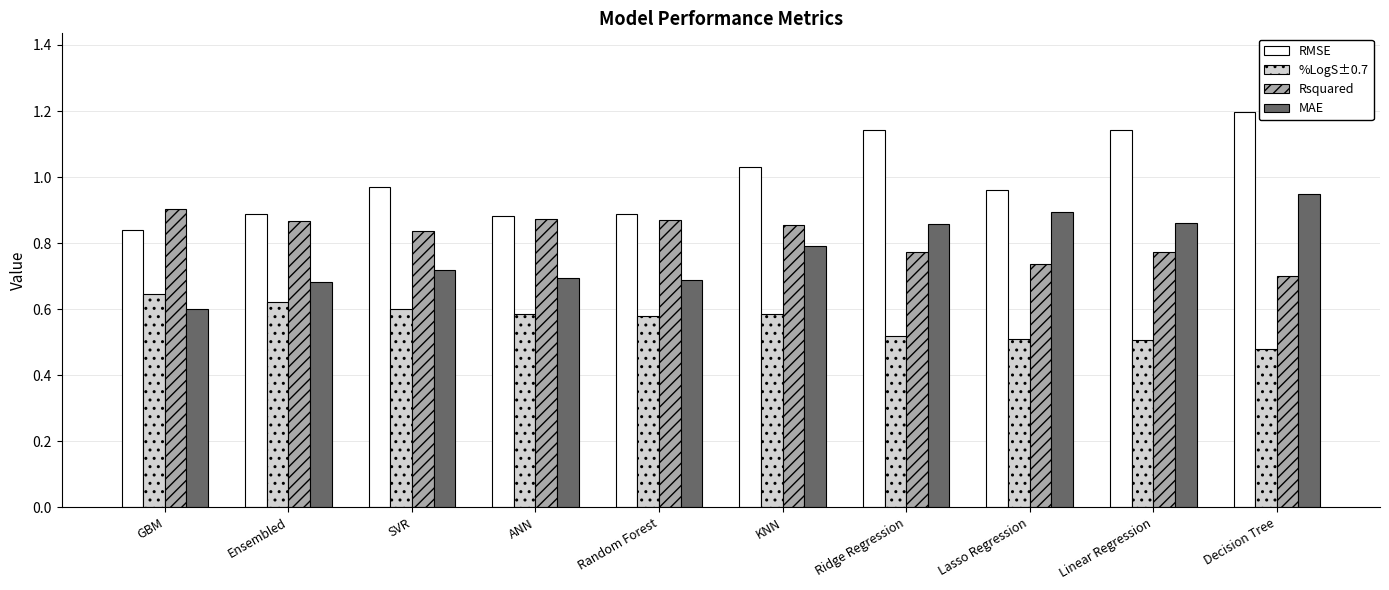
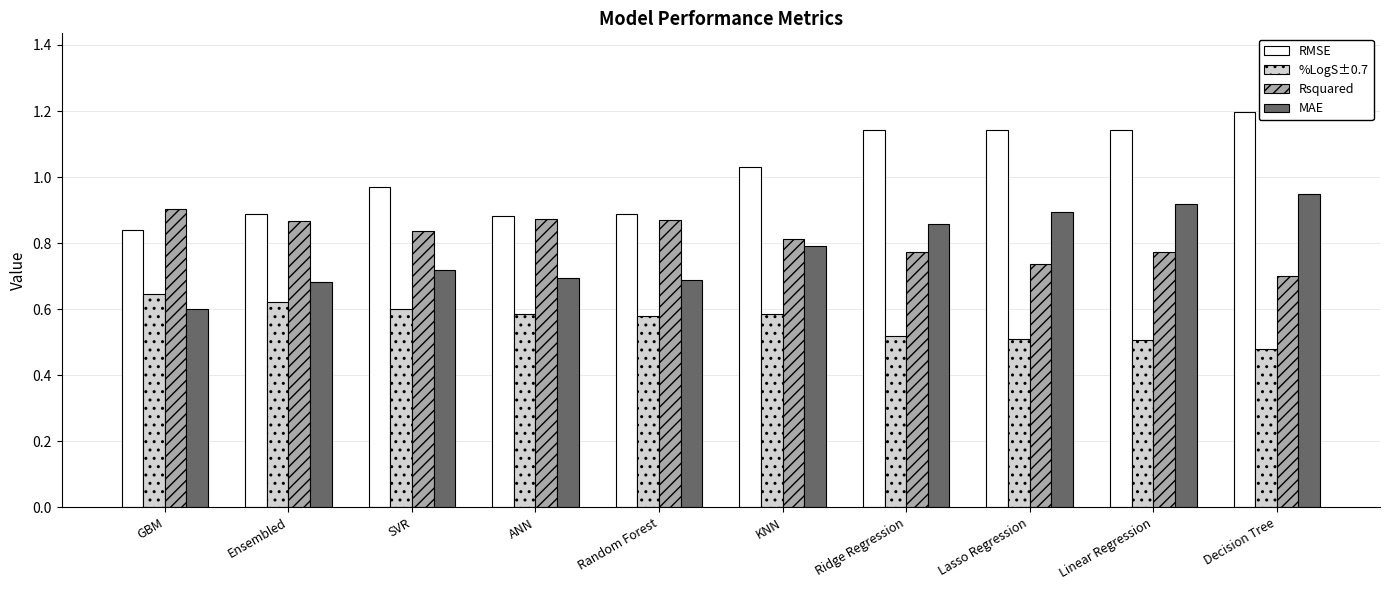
  {
    "RMSE": {
      "GBM": 0.84,
      "Ensembled": 0.89,
      "SVR": 0.97,
      "ANN": 0.88,
      "Random Forest": 0.89,
      "KNN": 1.03,
      "Ridge Regression": 1.14,
-     "Lasso Regression": 0.96,
+     "Lasso Regression": 1.14,
      "Linear Regression": 1.14,
      "Decision Tree": 1.20
    },
    "%LogS±0.7": {
      "GBM": 0.65,
      "Ensembled": 0.62,
      "SVR": 0.60,
      "ANN": 0.59,
      "Random Forest": 0.58,
      "KNN": 0.58,
      "Ridge Regression": 0.52,
      "Lasso Regression": 0.51,
      "Linear Regression": 0.51,
      "Decision Tree": 0.48
    },
    "Rsquared": {
      "GBM": 0.90,
      "Ensembled": 0.87,
      "SVR": 0.84,
      "ANN": 0.87,
      "Random Forest": 0.87,
-     "KNN": 0.86,
+     "KNN": 0.81,
      "Ridge Regression": 0.77,
      "Lasso Regression": 0.74,
      "Linear Regression": 0.77,
      "Decision Tree": 0.70
    },
    "MAE": {
      "GBM": 0.60,
      "Ensembled": 0.68,
      "SVR": 0.72,
      "ANN": 0.69,
      "Random Forest": 0.69,
      "KNN": 0.79,
      "Ridge Regression": 0.86,
      "Lasso Regression": 0.90,
-     "Linear Regression": 0.86,
+     "Linear Regression": 0.92,
      "Decision Tree": 0.95
    }
  }
